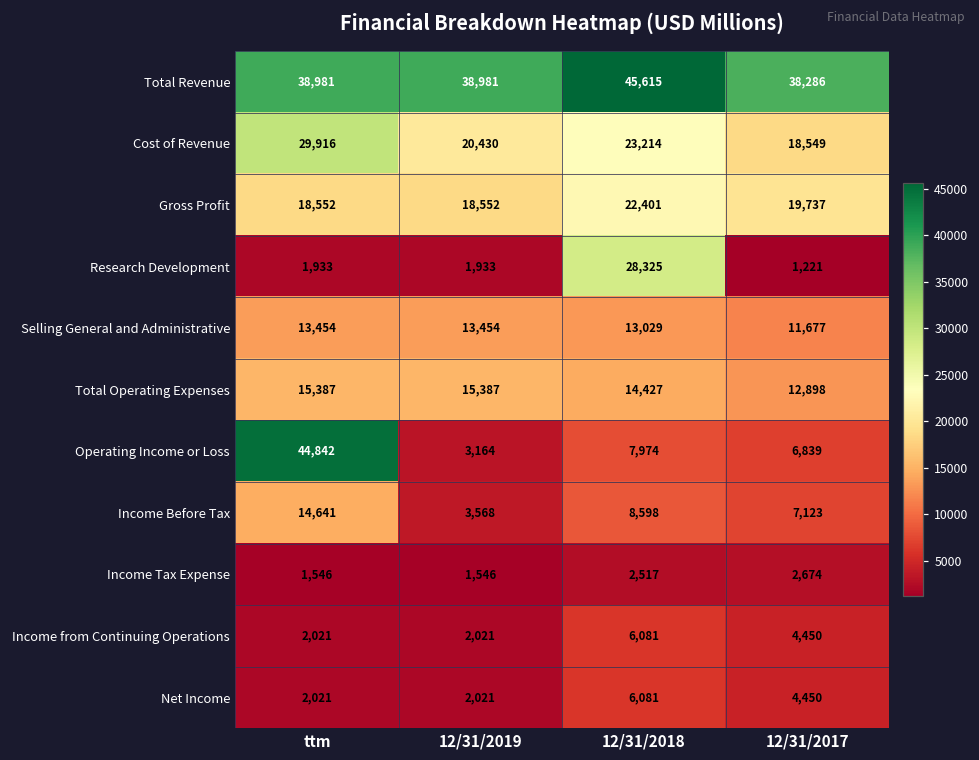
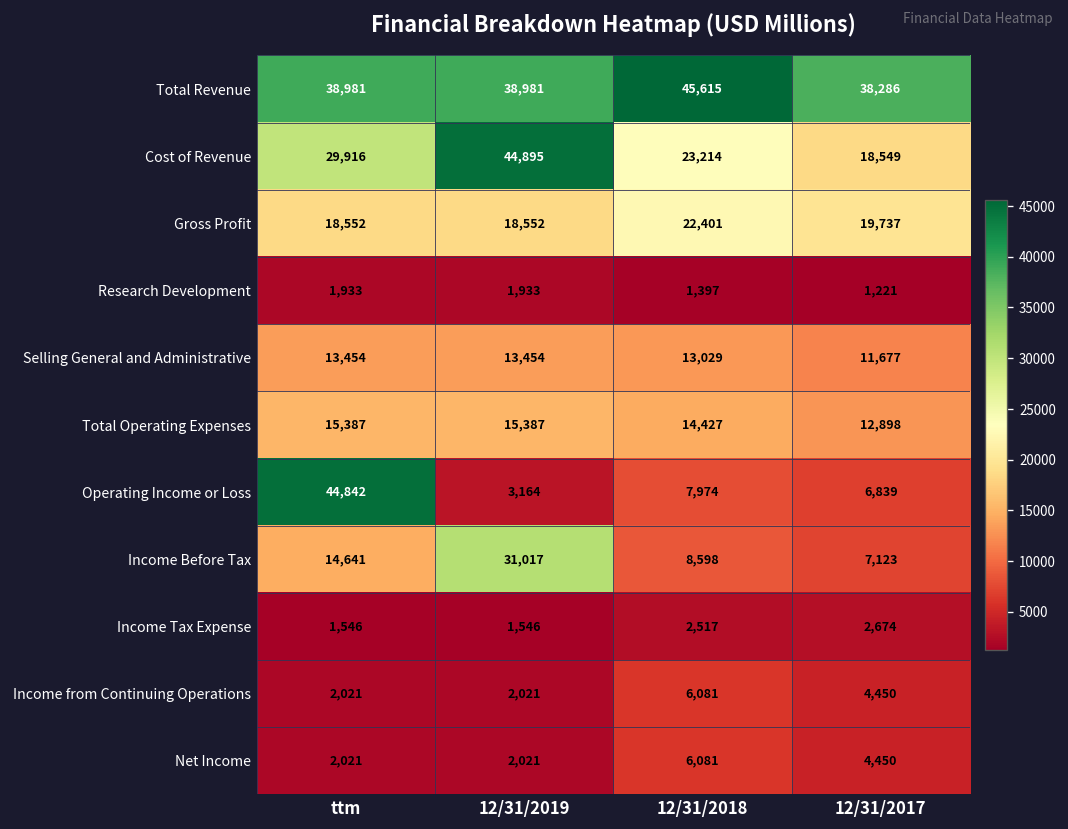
  {
    "Total Revenue": {
      "ttm": "38,981",
      "12/31/2019": "38,981",
      "12/31/2018": "45,615",
      "12/31/2017": "38,286"
    },
    "Cost of Revenue": {
      "ttm": "29,916",
-     "12/31/2019": "20,430",
+     "12/31/2019": "44,895",
      "12/31/2018": "23,214",
      "12/31/2017": "18,549"
    },
    "Gross Profit": {
      "ttm": "18,552",
      "12/31/2019": "18,552",
      "12/31/2018": "22,401",
      "12/31/2017": "19,737"
    },
    "Research Development": {
      "ttm": "1,933",
      "12/31/2019": "1,933",
-     "12/31/2018": "28,325",
+     "12/31/2018": "1,397",
      "12/31/2017": "1,221"
    },
    "Selling General and Administrative": {
      "ttm": "13,454",
      "12/31/2019": "13,454",
      "12/31/2018": "13,029",
      "12/31/2017": "11,677"
    },
    "Total Operating Expenses": {
      "ttm": "15,387",
      "12/31/2019": "15,387",
      "12/31/2018": "14,427",
      "12/31/2017": "12,898"
    },
    "Operating Income or Loss": {
      "ttm": "44,842",
      "12/31/2019": "3,164",
      "12/31/2018": "7,974",
      "12/31/2017": "6,839"
    },
    "Income Before Tax": {
      "ttm": "14,641",
-     "12/31/2019": "3,568",
+     "12/31/2019": "31,017",
      "12/31/2018": "8,598",
      "12/31/2017": "7,123"
    },
    "Income Tax Expense": {
      "ttm": "1,546",
      "12/31/2019": "1,546",
      "12/31/2018": "2,517",
      "12/31/2017": "2,674"
    },
    "Income from Continuing Operations": {
      "ttm": "2,021",
      "12/31/2019": "2,021",
      "12/31/2018": "6,081",
      "12/31/2017": "4,450"
    },
    "Net Income": {
      "ttm": "2,021",
      "12/31/2019": "2,021",
      "12/31/2018": "6,081",
      "12/31/2017": "4,450"
    }
  }
